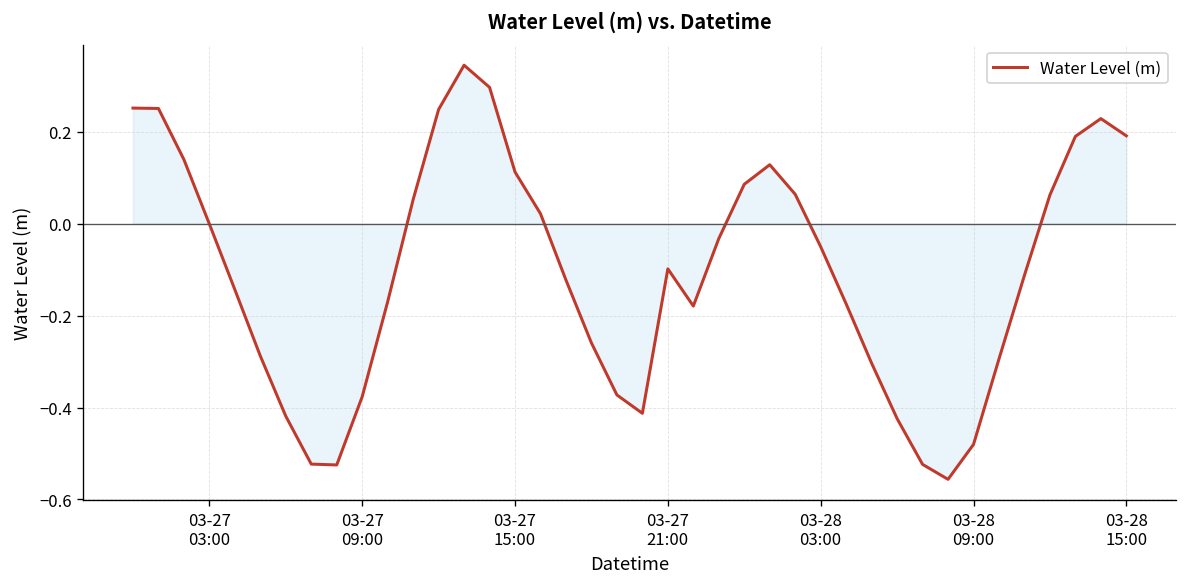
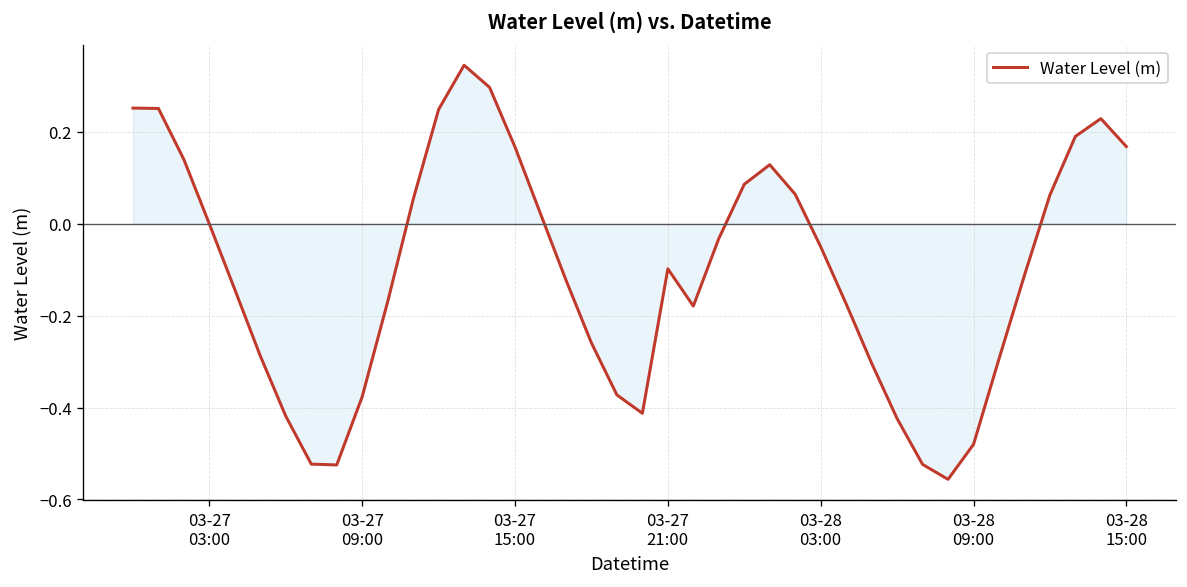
  {
    "Water Level (m)": {
      "03-27 09:00": -0.38,
-     "03-27 15:00": 0.11,
+     "03-27 15:00": 0.17,
      "03-27 21:00": -0.10,
      "03-28 03:00": -0.05,
      "03-28 09:00": -0.48,
-     "03-28 15:00": 0.19
+     "03-28 15:00": 0.17
    }
  }
